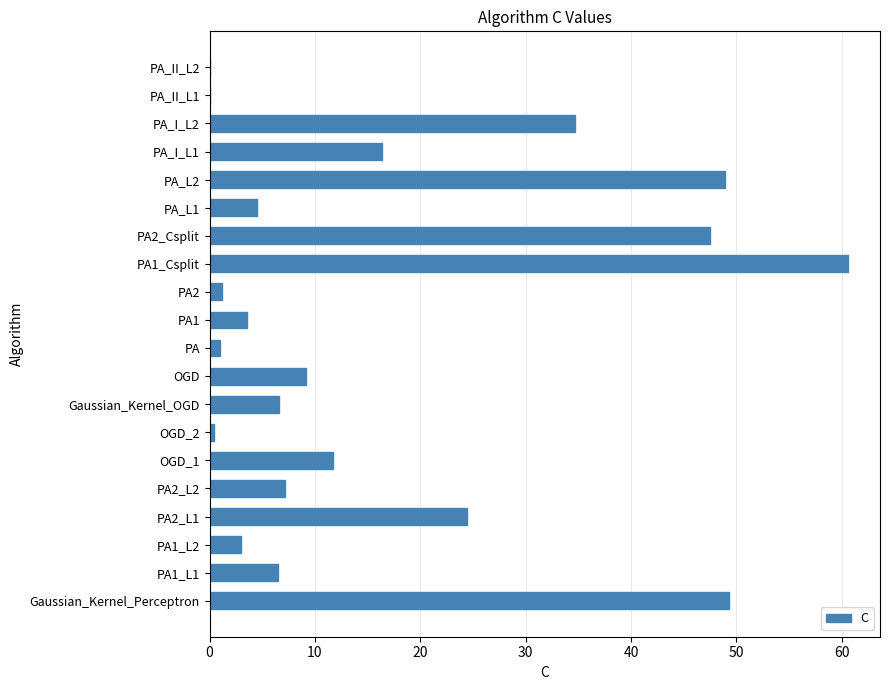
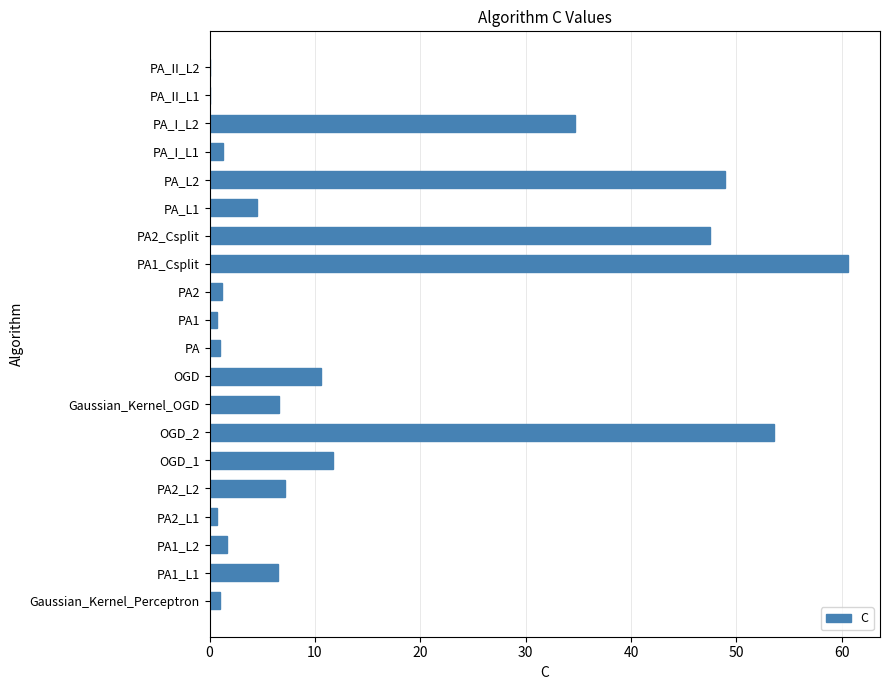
  {
    "PA_I_L2": 34.7,
-   "PA_I_L1": 16.4,
+   "PA_I_L1": 1.3,
    "PA_L2": 48.9,
    "PA_L1": 4.5,
    "PA2_Csplit": 47.5,
    "PA1_Csplit": 60.6,
    "PA2": 1.2,
-   "PA1": 3.5,
+   "PA1": 0.7,
    "PA": 1.0,
-   "OGD": 9.1,
+   "OGD": 10.6,
    "Gaussian_Kernel_OGD": 6.6,
-   "OGD_2": 0.5,
+   "OGD_2": 53.6,
    "OGD_1": 11.7,
    "PA2_L2": 7.2,
-   "PA2_L1": 24.5,
-   "PA1_L2": 3.0,
+   "PA2_L1": 0.7,
+   "PA1_L2": 1.7,
    "PA1_L1": 6.5,
-   "Gaussian_Kernel_Perceptron": 49.3
+   "Gaussian_Kernel_Perceptron": 1.0
  }
